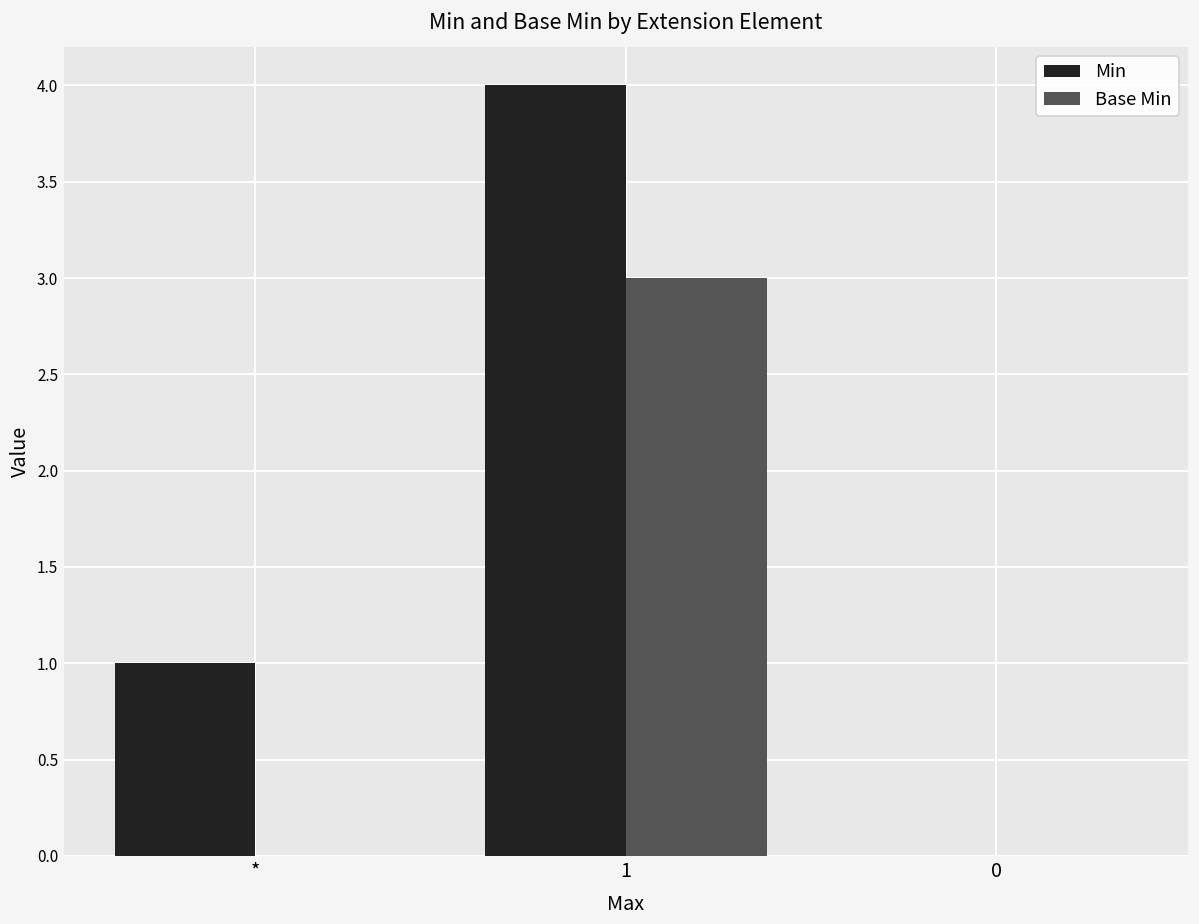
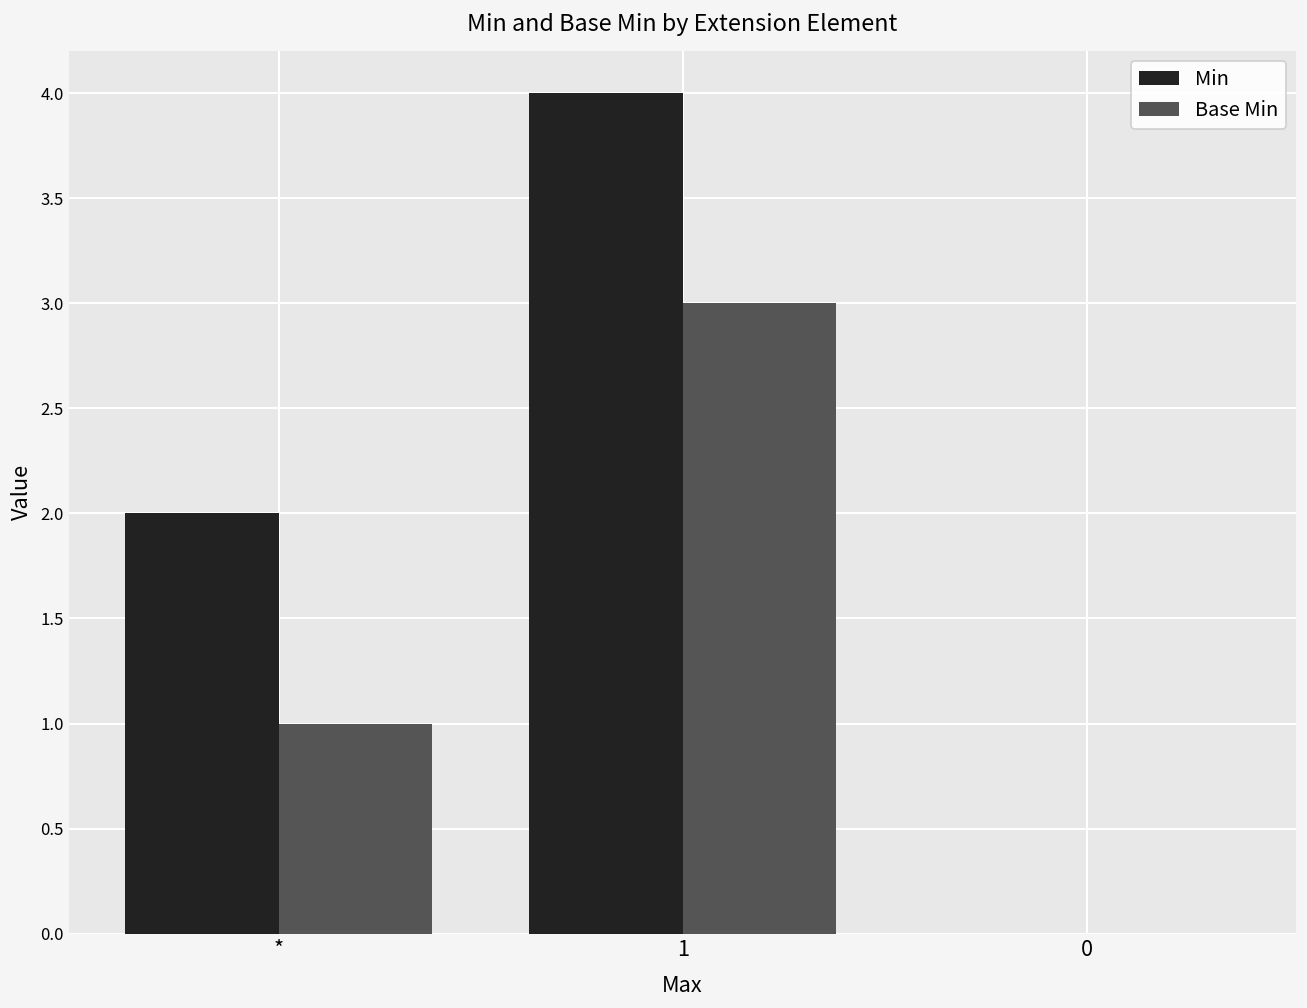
  {
    "Min": {
-     "*": 1,
+     "*": 2,
      "1": 4,
      "0": 0
    },
    "Base Min": {
-     "*": 0,
+     "*": 1,
      "1": 3,
      "0": 0
    }
  }
